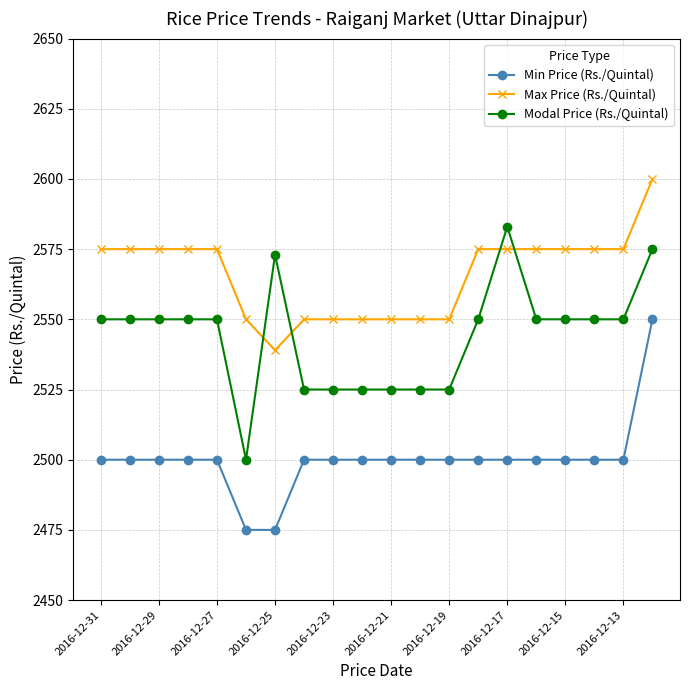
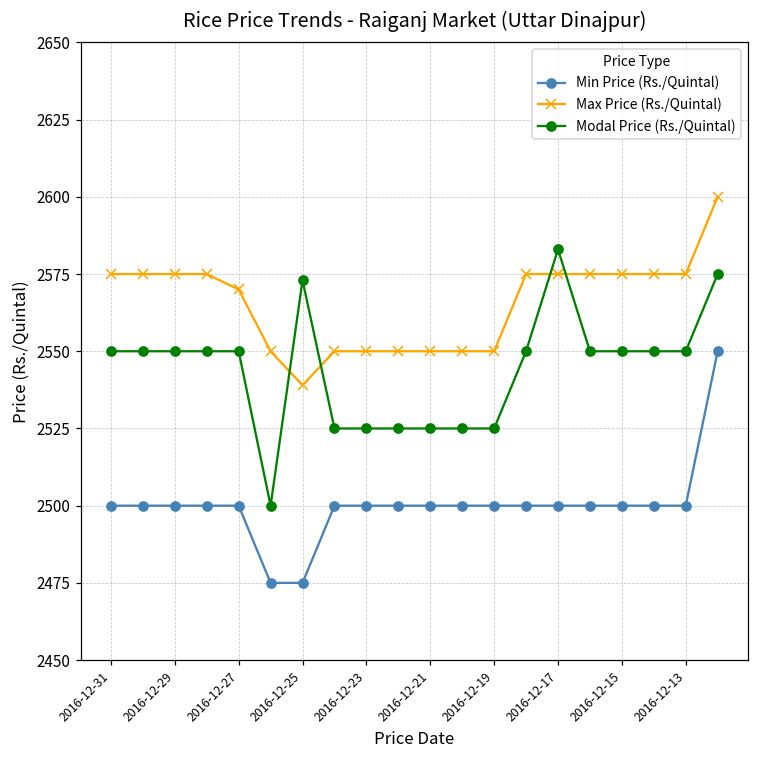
  {
    "Min Price (Rs./Quintal)": {
      "2016-12-31": 2500,
      "2016-12-29": 2500,
      "2016-12-27": 2500,
      "2016-12-25": 2475,
      "2016-12-23": 2500,
      "2016-12-21": 2500,
      "2016-12-19": 2500,
      "2016-12-17": 2500,
      "2016-12-15": 2500,
      "2016-12-13": 2500
    },
    "Max Price (Rs./Quintal)": {
      "2016-12-31": 2575,
      "2016-12-29": 2575,
-     "2016-12-27": 2575,
+     "2016-12-27": 2570,
      "2016-12-25": 2539,
      "2016-12-23": 2550,
      "2016-12-21": 2550,
      "2016-12-19": 2550,
      "2016-12-17": 2575,
      "2016-12-15": 2575,
      "2016-12-13": 2575
    },
    "Modal Price (Rs./Quintal)": {
      "2016-12-31": 2550,
      "2016-12-29": 2550,
      "2016-12-27": 2550,
      "2016-12-25": 2573,
      "2016-12-23": 2525,
      "2016-12-21": 2525,
      "2016-12-19": 2525,
      "2016-12-17": 2583,
      "2016-12-15": 2550,
      "2016-12-13": 2550
    }
  }
